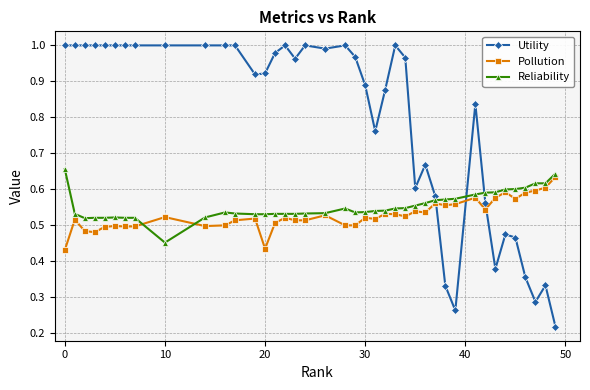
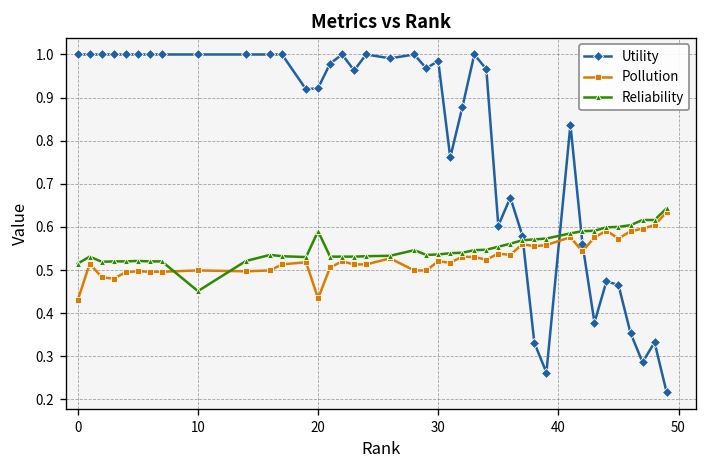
  {
    "Utility": {
      "0": 1.00,
      "10": 1.00,
      "20": 0.92,
-     "30": 0.89
+     "30": 0.99
    },
    "Pollution": {
      "0": 0.43,
-     "10": 0.52,
+     "10": 0.50,
      "20": 0.43,
      "30": 0.52
    },
    "Reliability": {
-     "0": 0.66,
+     "0": 0.52,
      "10": 0.45,
-     "20": 0.53,
+     "20": 0.59,
      "30": 0.54
    }
  }
